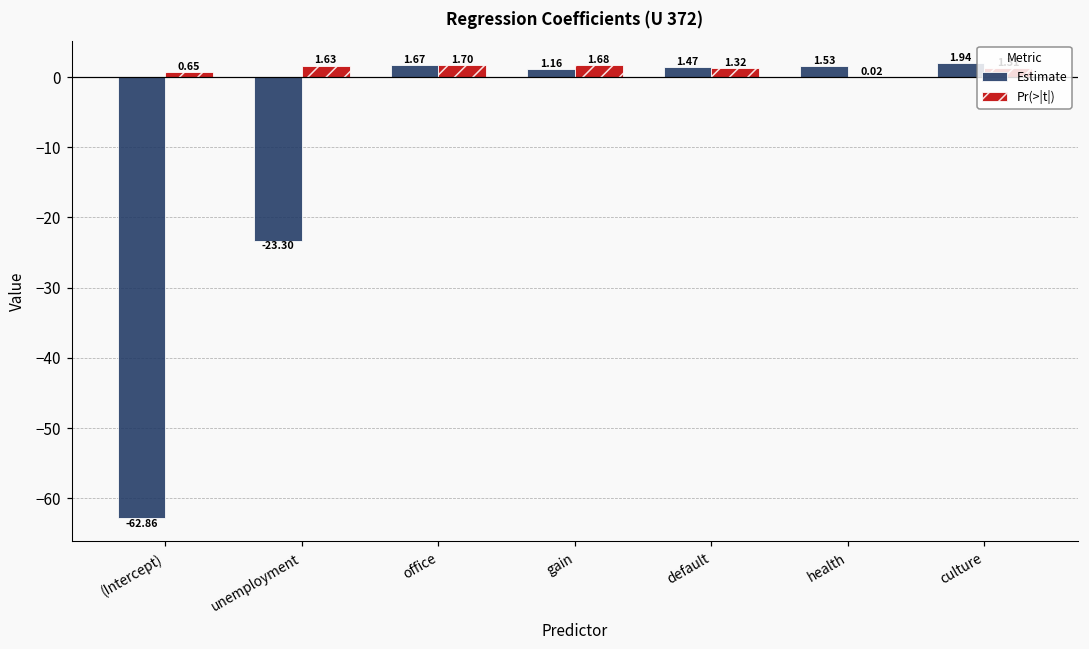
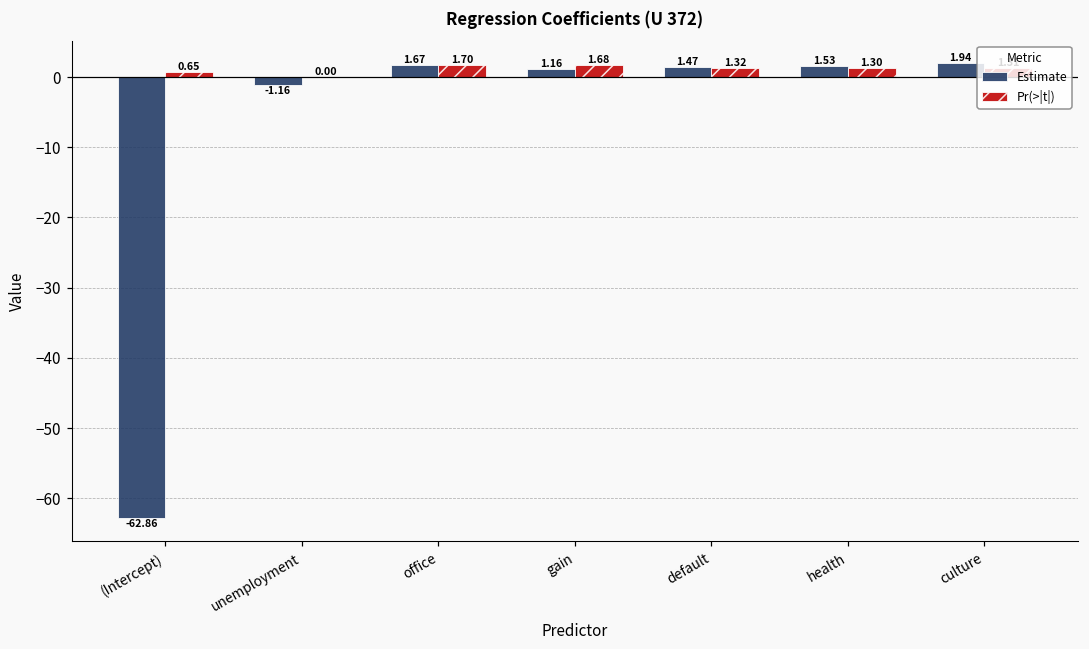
  {
    "Estimate": {
      "(Intercept)": -62.86,
-     "unemployment": -23.30,
+     "unemployment": -1.16,
      "office": 1.67,
      "gain": 1.16,
      "default": 1.47,
      "health": 1.53,
      "culture": 1.94
    },
    "Pr(>|t|)": {
      "(Intercept)": 0.65,
-     "unemployment": 1.63,
+     "unemployment": 0.00,
      "office": 1.70,
      "gain": 1.68,
      "default": 1.32,
-     "health": 0.02
+     "health": 1.30
    }
  }
